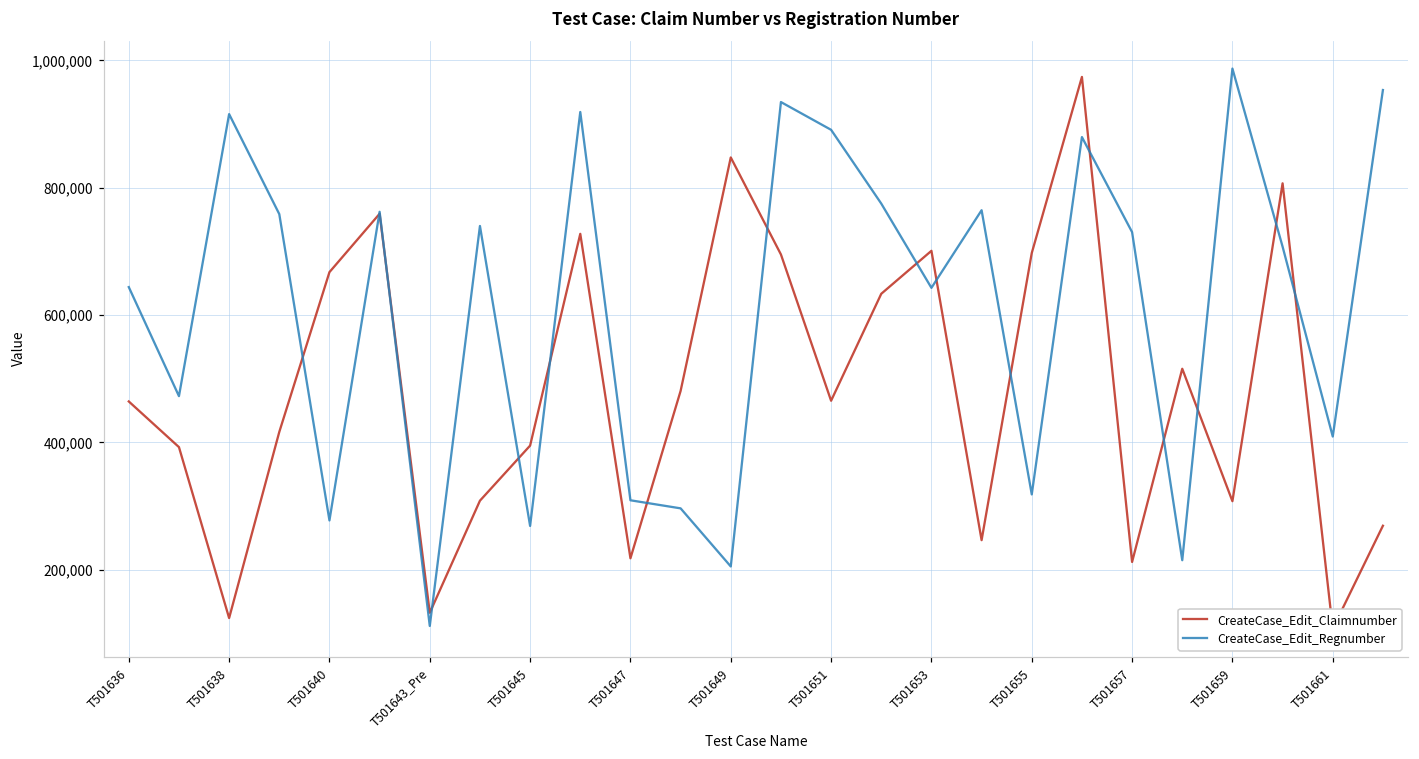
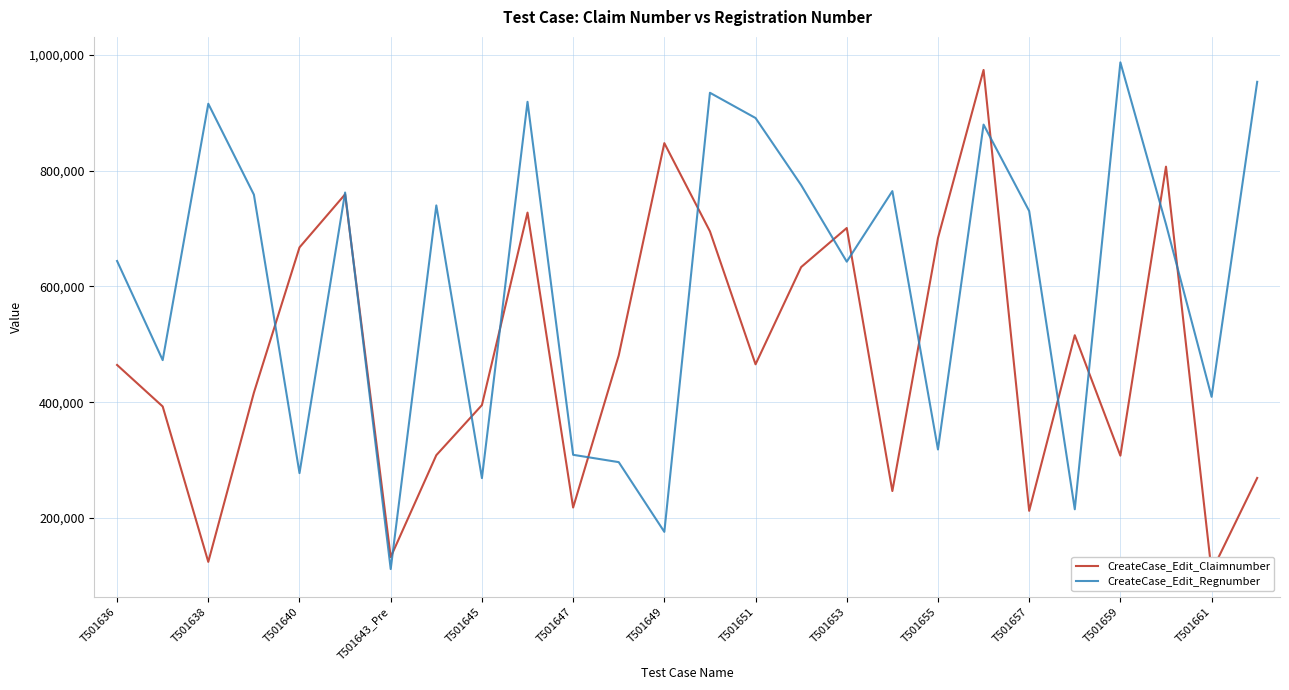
  {
    "CreateCase_Edit_Claimnumber": {
      "T501636": "460,000",
      "T501638": "120,000",
      "T501640": "670,000",
      "T501643_Pre": "130,000",
      "T501645": "400,000",
      "T501647": "220,000",
      "T501649": "850,000",
      "T501651": "470,000",
      "T501653": "700,000",
-     "T501655": "700,000",
+     "T501655": "680,000",
      "T501657": "210,000",
      "T501659": "310,000"
    },
    "CreateCase_Edit_Regnumber": {
      "T501636": "640,000",
      "T501638": "920,000",
      "T501640": "280,000",
      "T501643_Pre": "110,000",
      "T501645": "270,000",
      "T501647": "310,000",
-     "T501649": "210,000",
+     "T501649": "180,000",
      "T501651": "890,000",
      "T501653": "640,000",
      "T501655": "320,000",
      "T501657": "730,000",
      "T501659": "990,000",
      "T501661": "410,000"
    }
  }
